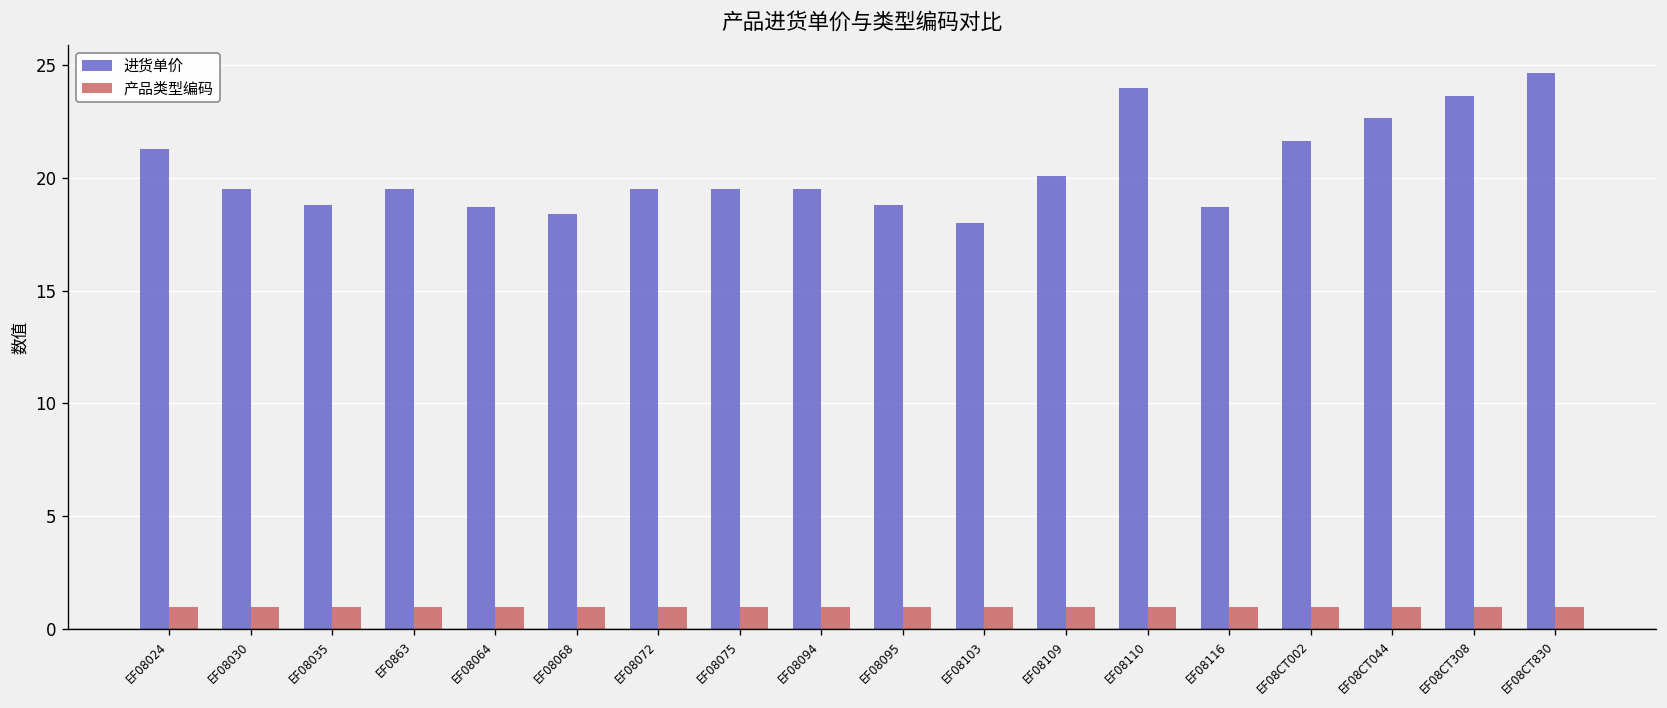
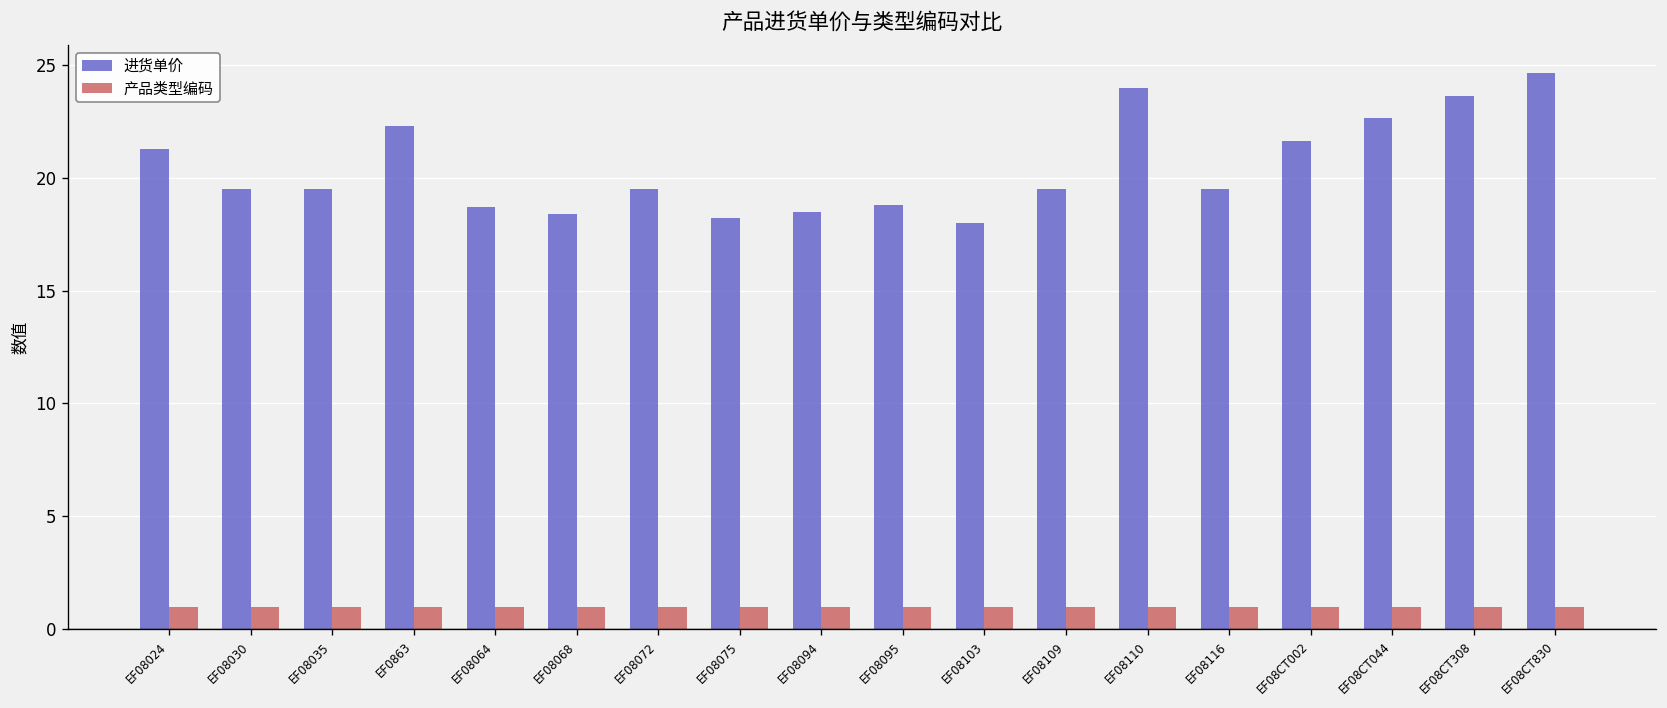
  {
    "进货单价": {
      "EF08024": 21.3,
      "EF08030": 19.5,
-     "EF08035": 18.8,
-     "EF0863": 19.5,
+     "EF08035": 19.5,
+     "EF0863": 22.3,
      "EF08064": 18.7,
      "EF08068": 18.4,
      "EF08072": 19.5,
-     "EF08075": 19.5,
-     "EF08094": 19.5,
+     "EF08075": 18.2,
+     "EF08094": 18.5,
      "EF08095": 18.8,
      "EF08103": 18.0,
-     "EF08109": 20.1,
+     "EF08109": 19.5,
      "EF08110": 24.0,
-     "EF08116": 18.7,
+     "EF08116": 19.5,
      "EF08CT002": 21.6,
      "EF08CT044": 22.6,
      "EF08CT308": 23.6,
      "EF08CT830": 24.6
    },
    "产品类型编码": {
      "EF08024": 1.0,
      "EF08030": 1.0,
      "EF08035": 1.0,
      "EF0863": 1.0,
      "EF08064": 1.0,
      "EF08068": 1.0,
      "EF08072": 1.0,
      "EF08075": 1.0,
      "EF08094": 1.0,
      "EF08095": 1.0,
      "EF08103": 1.0,
      "EF08109": 1.0,
      "EF08110": 1.0,
      "EF08116": 1.0,
      "EF08CT002": 1.0,
      "EF08CT044": 1.0,
      "EF08CT308": 1.0,
      "EF08CT830": 1.0
    }
  }
